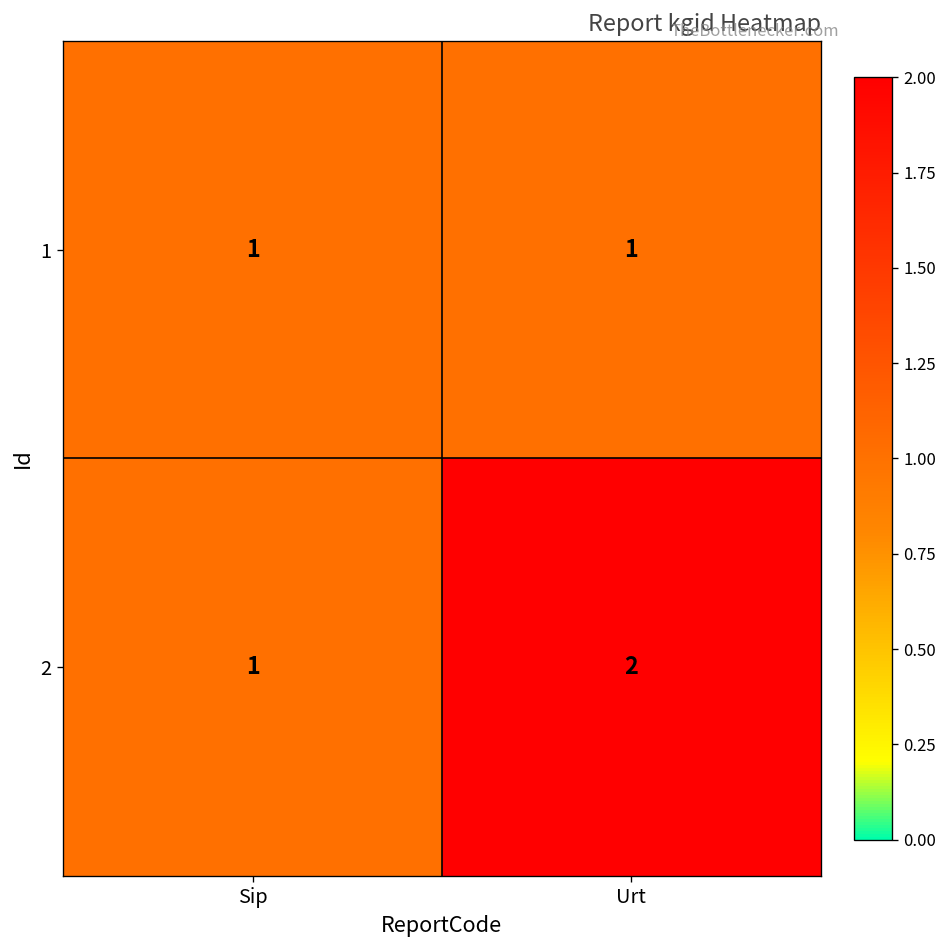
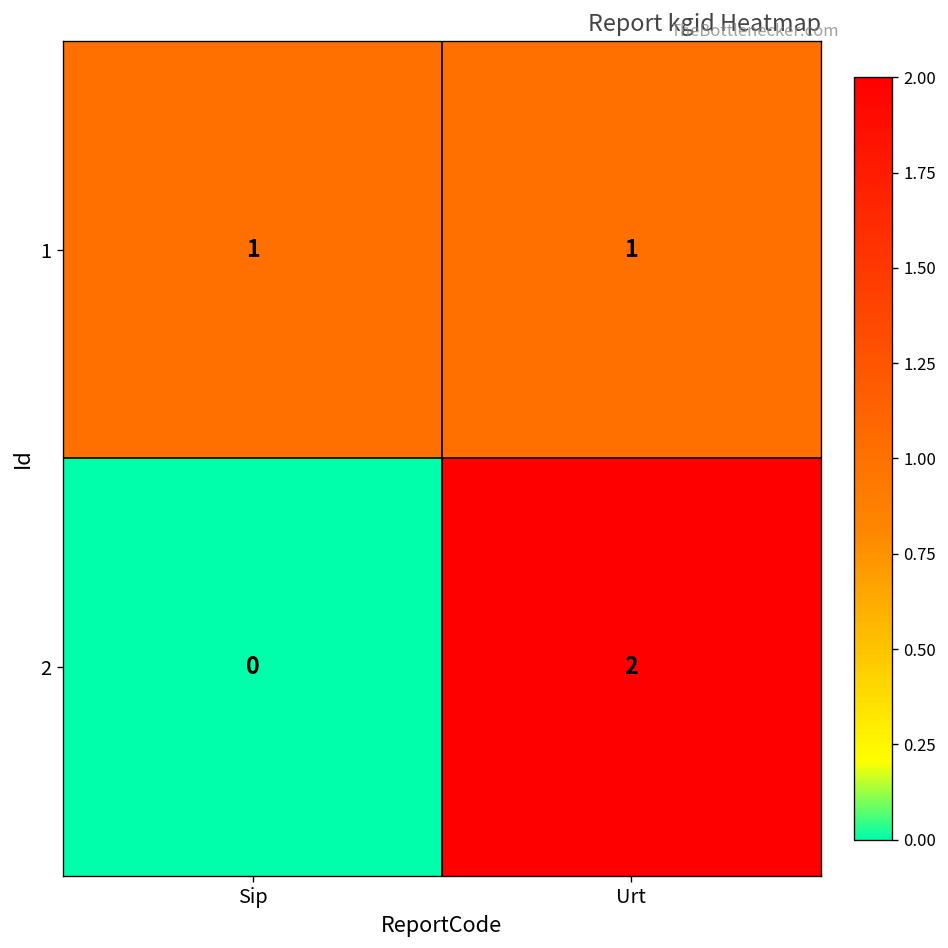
  {
    "1": {
      "Sip": 1,
      "Urt": 1
    },
    "2": {
-     "Sip": 1,
+     "Sip": 0,
      "Urt": 2
    }
  }
